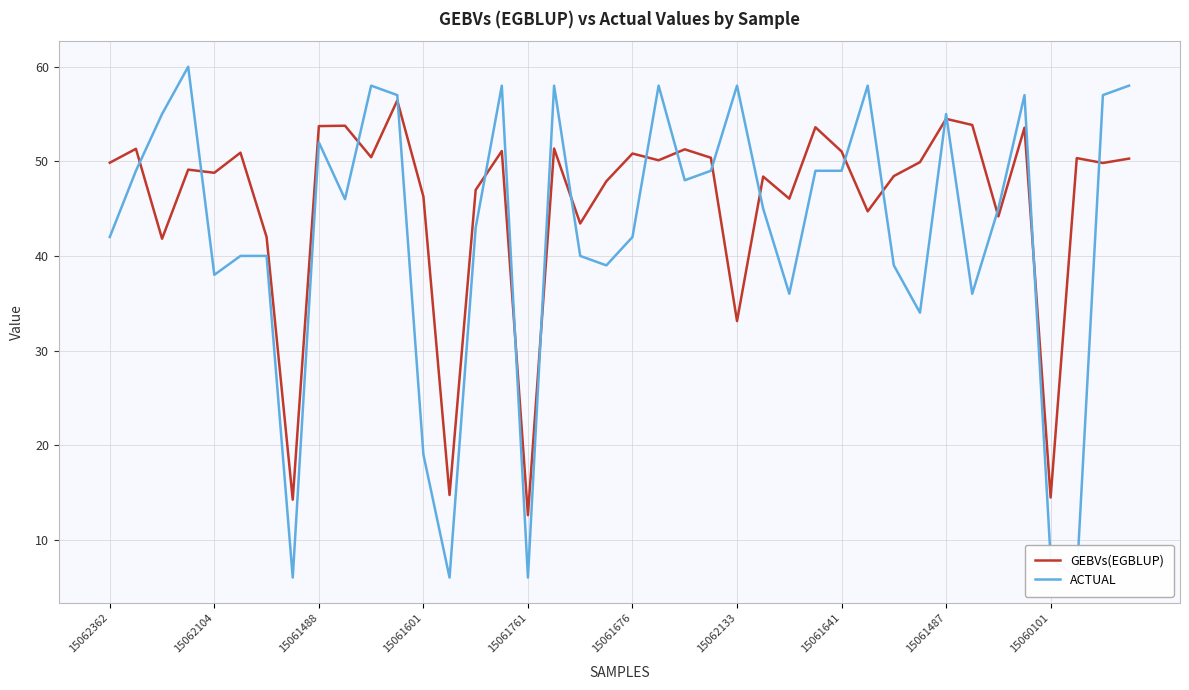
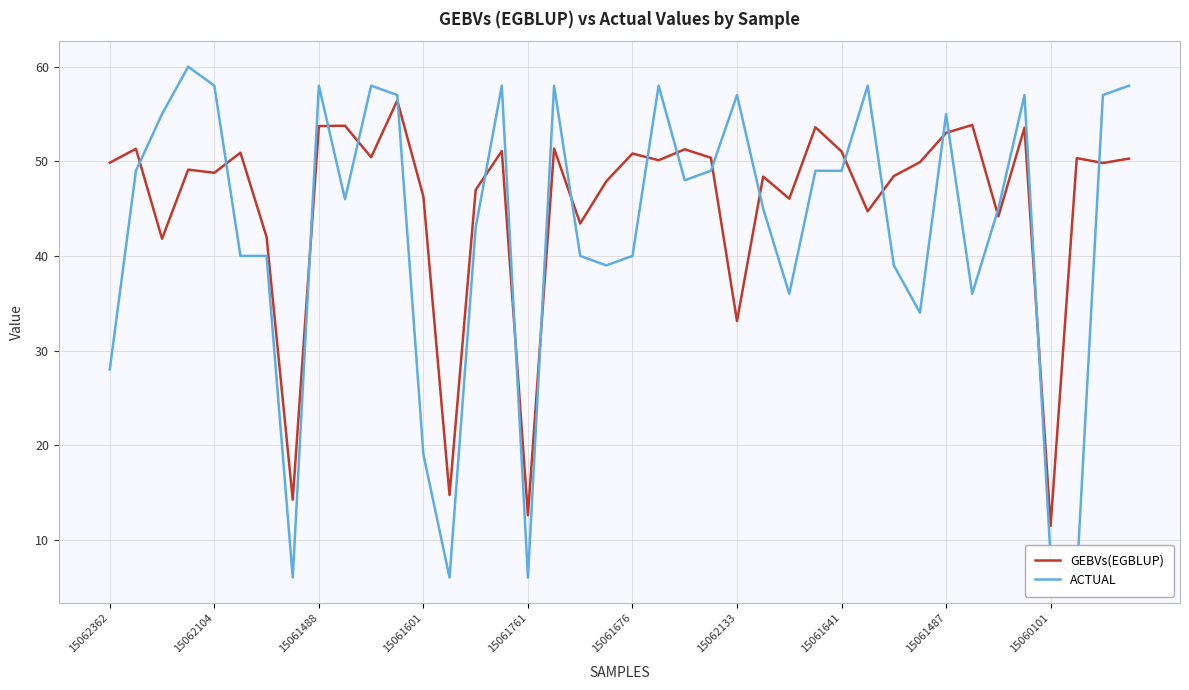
  {
    "GEBVs(EGBLUP)": {
      "15062362": 50,
      "15062104": 49,
      "15061488": 54,
      "15061601": 46,
      "15061761": 13,
      "15061676": 51,
      "15062133": 33,
      "15061641": 51,
-     "15061487": 54,
-     "15060101": 14
+     "15061487": 53,
+     "15060101": 11
    },
    "ACTUAL": {
-     "15062362": 42,
-     "15062104": 38,
-     "15061488": 52,
+     "15062362": 28,
+     "15062104": 58,
+     "15061488": 58,
      "15061601": 19,
      "15061761": 6,
-     "15061676": 42,
-     "15062133": 58,
+     "15061676": 40,
+     "15062133": 57,
      "15061641": 49,
      "15061487": 55
    }
  }
